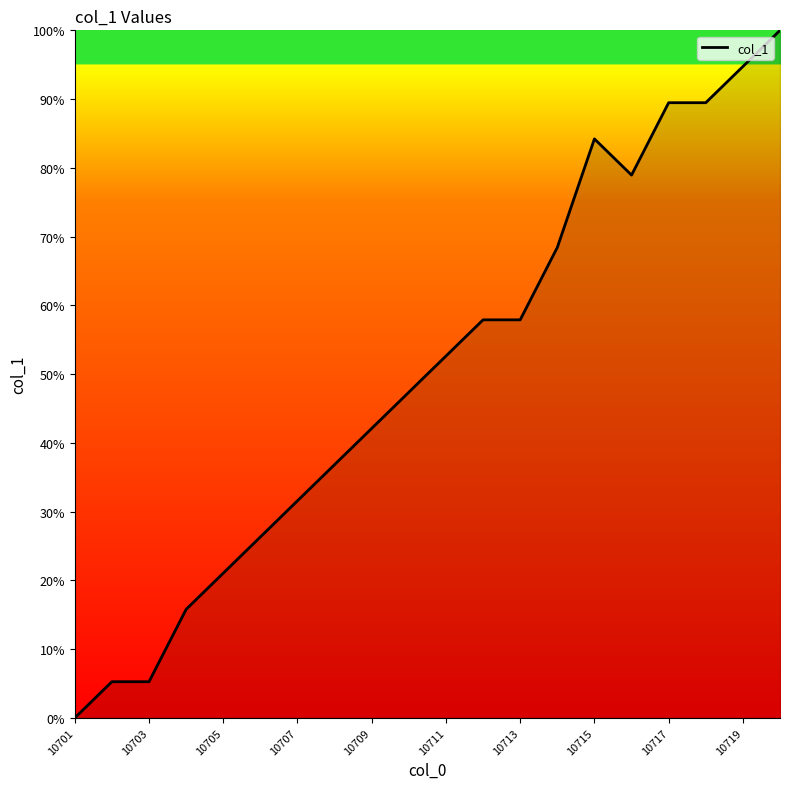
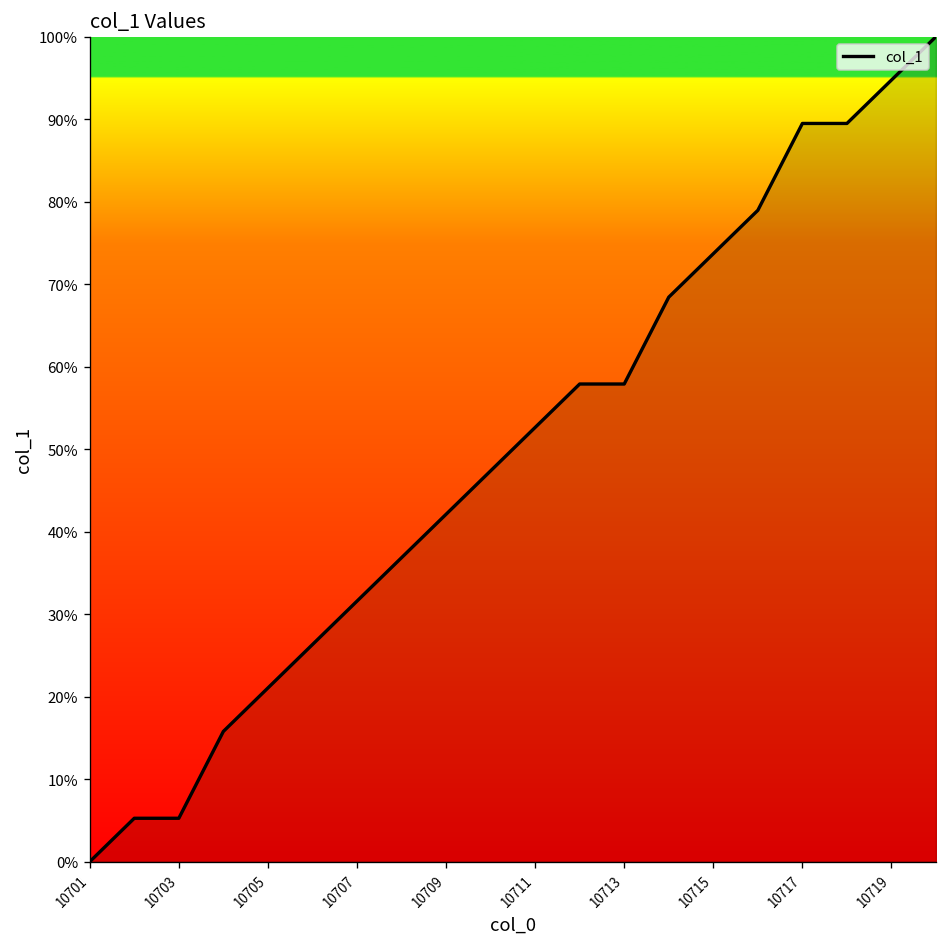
  {
    "10701": "0%",
    "10703": "5%",
    "10705": "21%",
    "10707": "32%",
    "10709": "42%",
    "10711": "53%",
    "10713": "58%",
-   "10715": "84%",
+   "10715": "74%",
    "10717": "89%",
    "10719": "95%"
  }
